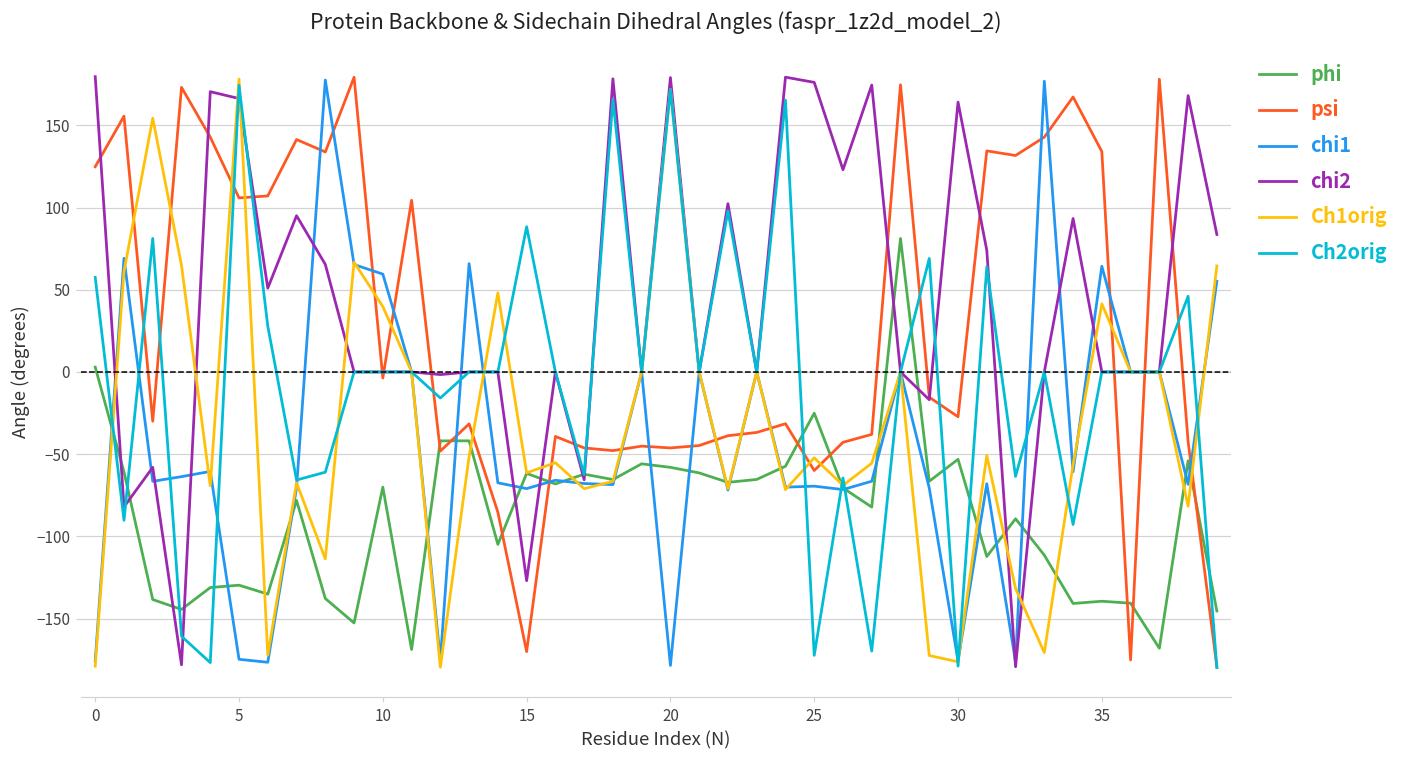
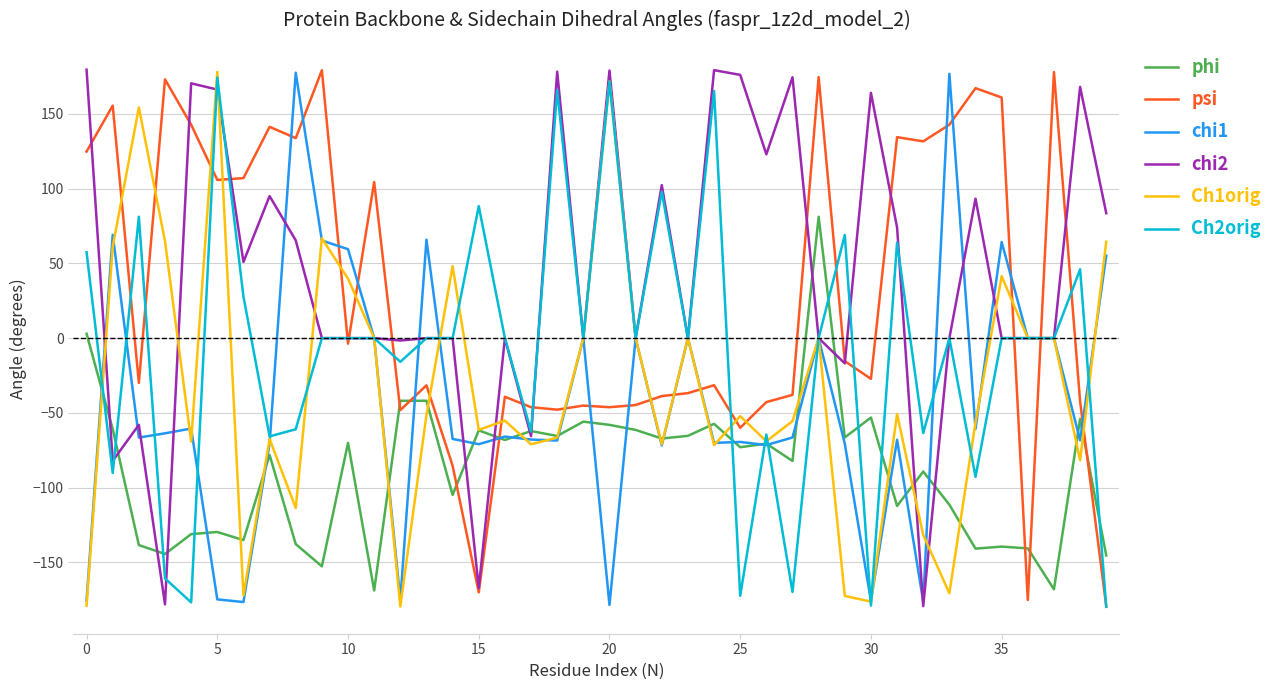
  {
    "phi": {
      "0": 3,
      "5": -130,
      "10": -70,
      "20": -58,
-     "25": -25,
+     "25": -73,
      "30": -53,
      "35": -139
    },
    "psi": {
      "0": 125,
      "5": 106,
      "10": -4,
      "15": -170,
      "20": -46,
      "25": -60,
      "30": -27,
-     "35": 134
+     "35": 161
    },
    "chi2": {
      "0": 180,
      "5": 166,
-     "15": -127,
+     "15": -167,
      "20": 179,
      "25": 176,
      "30": 164
    },
    "Ch1orig": {
      "0": -179,
      "5": 178,
      "10": 40,
      "25": -52,
      "35": 41
    }
  }
